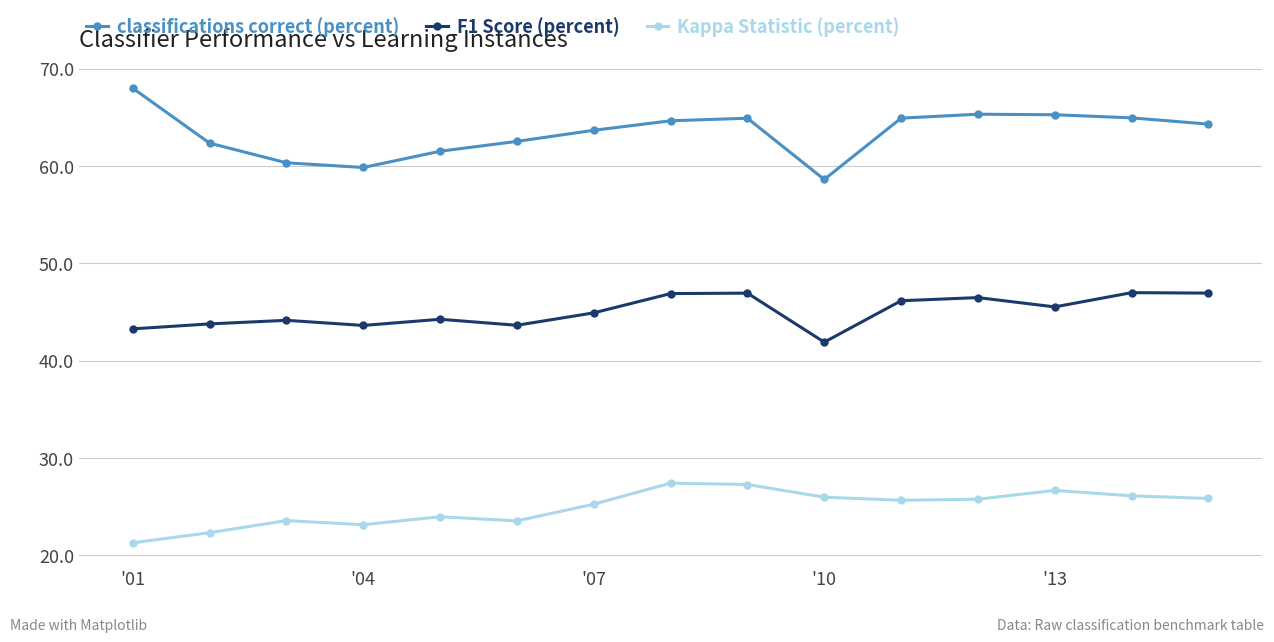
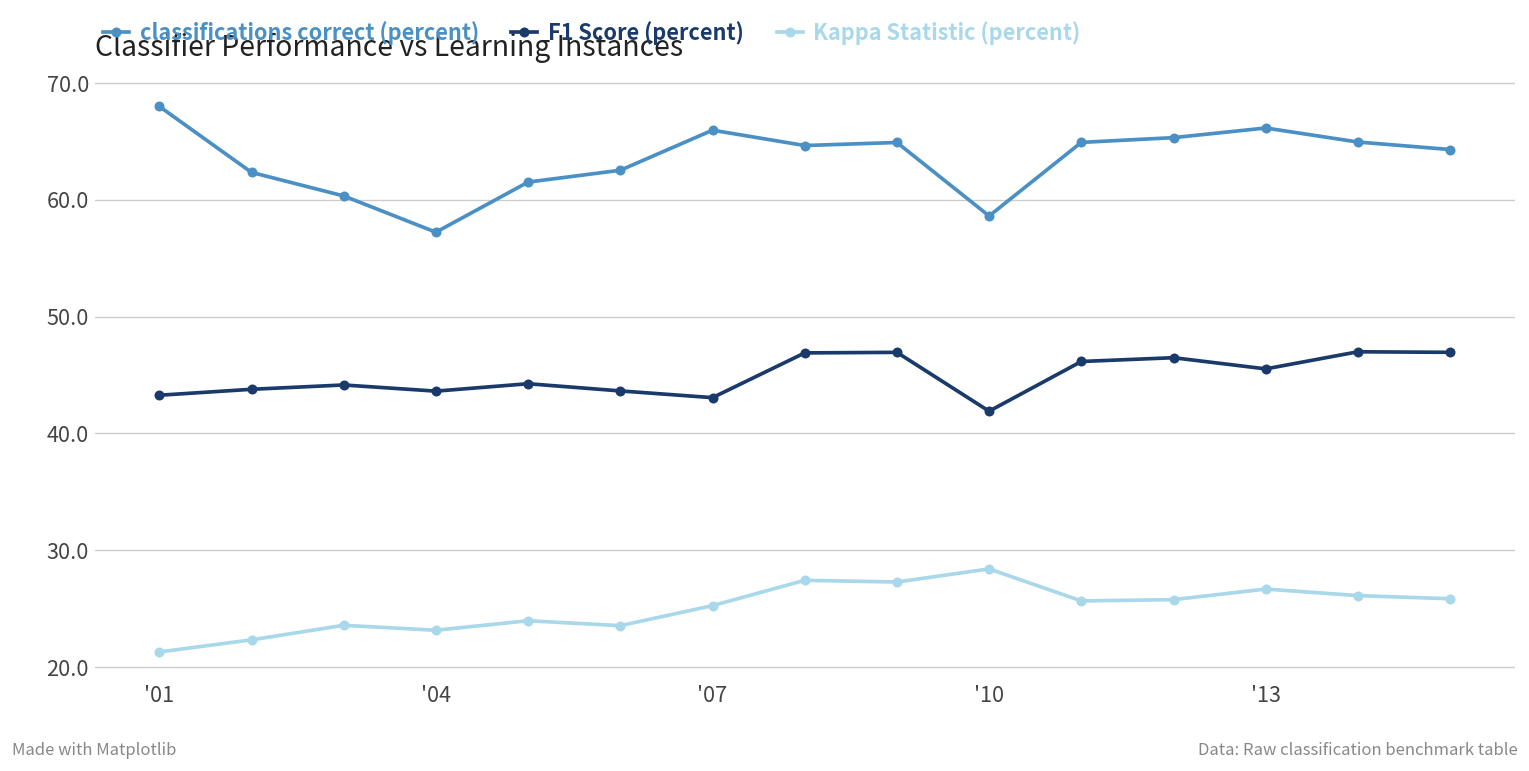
  {
    "classifications correct (percent)": {
      "'01": 68,
-     "'04": 60,
-     "'07": 64,
+     "'04": 57,
+     "'07": 66,
      "'10": 59,
-     "'13": 65
+     "'13": 66
    },
    "F1 Score (percent)": {
      "'01": 43,
      "'04": 44,
-     "'07": 45,
+     "'07": 43,
      "'10": 42,
      "'13": 46
    },
    "Kappa Statistic (percent)": {
      "'01": 21,
      "'04": 23,
      "'07": 25,
-     "'10": 26,
+     "'10": 28,
      "'13": 27
    }
  }
